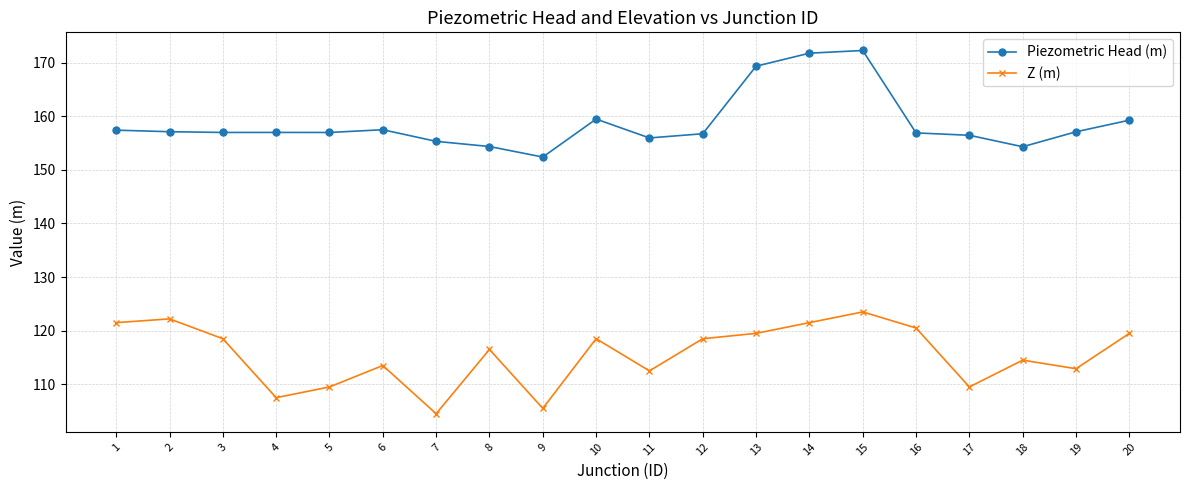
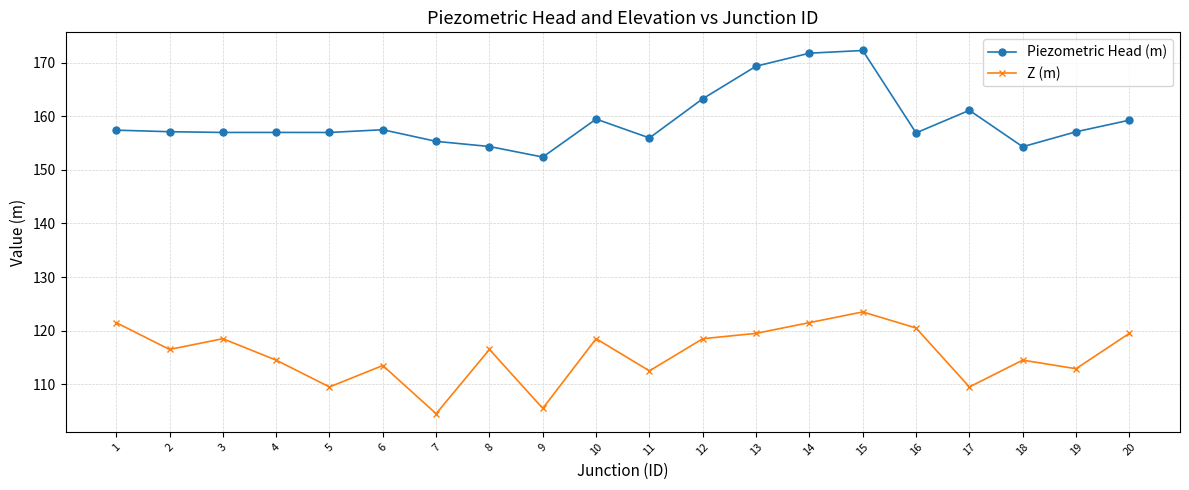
  {
    "Piezometric Head (m)": {
      "1": 157,
      "2": 157,
      "3": 157,
      "4": 157,
      "5": 157,
      "6": 157,
      "7": 155,
      "8": 154,
      "9": 152,
      "10": 159,
      "11": 156,
-     "12": 157,
+     "12": 163,
      "13": 169,
      "14": 172,
      "15": 172,
      "16": 157,
-     "17": 156,
+     "17": 161,
      "18": 154,
      "19": 157,
      "20": 159
    },
    "Z (m)": {
      "1": 122,
-     "2": 122,
+     "2": 117,
      "3": 119,
-     "4": 108,
+     "4": 115,
      "5": 110,
      "6": 114,
      "7": 105,
      "8": 117,
      "9": 106,
      "10": 119,
      "11": 113,
      "12": 119,
      "13": 120,
      "14": 122,
      "15": 124,
      "16": 121,
      "17": 110,
      "18": 115,
      "19": 113,
      "20": 120
    }
  }
